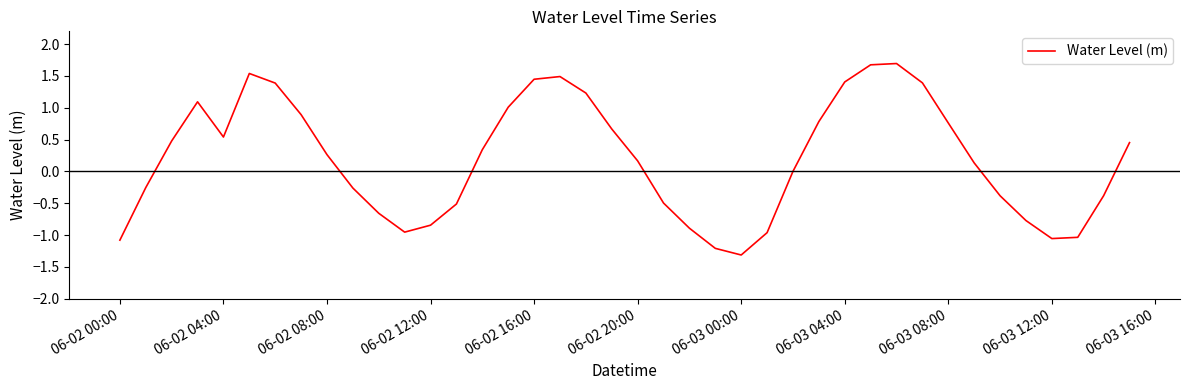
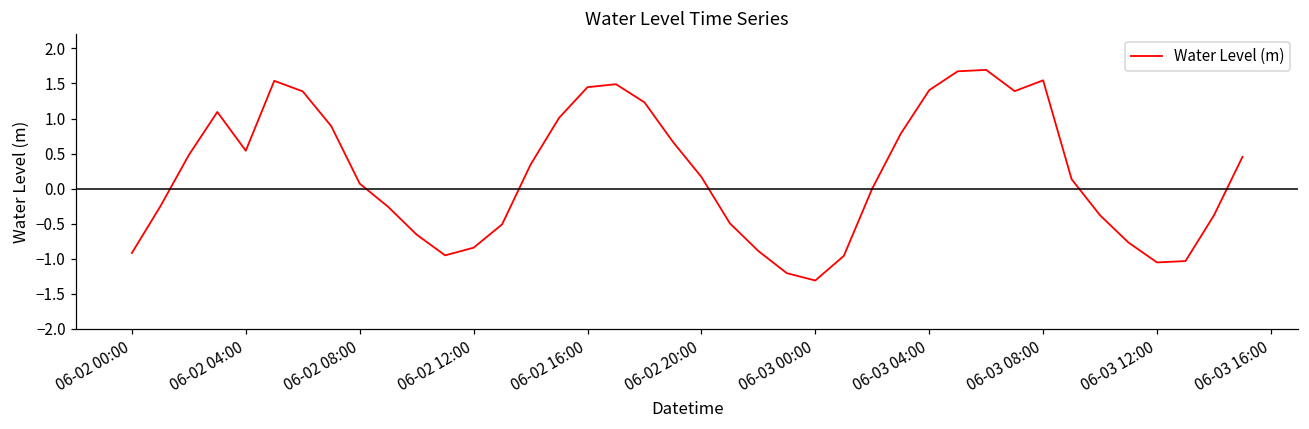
  {
-   "06-02 00:00": -1.1,
+   "06-02 00:00": -0.9,
    "06-02 04:00": 0.5,
-   "06-02 08:00": 0.3,
+   "06-02 08:00": 0.1,
    "06-02 12:00": -0.8,
    "06-02 16:00": 1.4,
    "06-02 20:00": 0.2,
    "06-03 00:00": -1.3,
    "06-03 04:00": 1.4,
-   "06-03 08:00": 0.8,
+   "06-03 08:00": 1.5,
    "06-03 12:00": -1.1
  }
